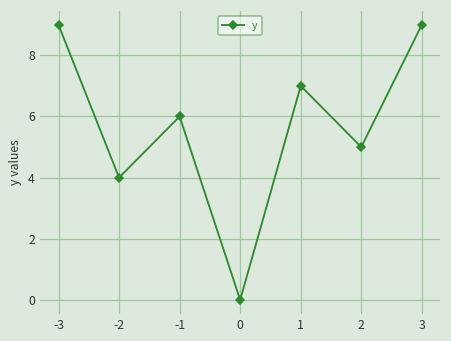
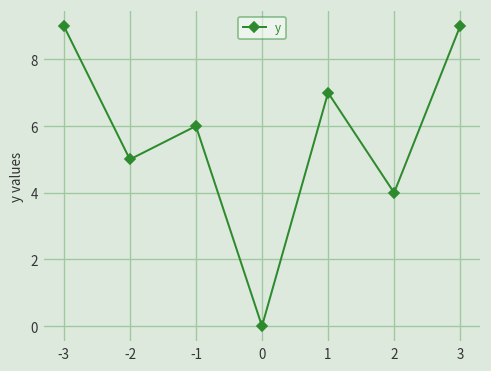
  {
    "-3": 9,
-   "-2": 4,
+   "-2": 5,
    "-1": 6,
    "0": 0,
    "1": 7,
-   "2": 5,
+   "2": 4,
    "3": 9
  }
